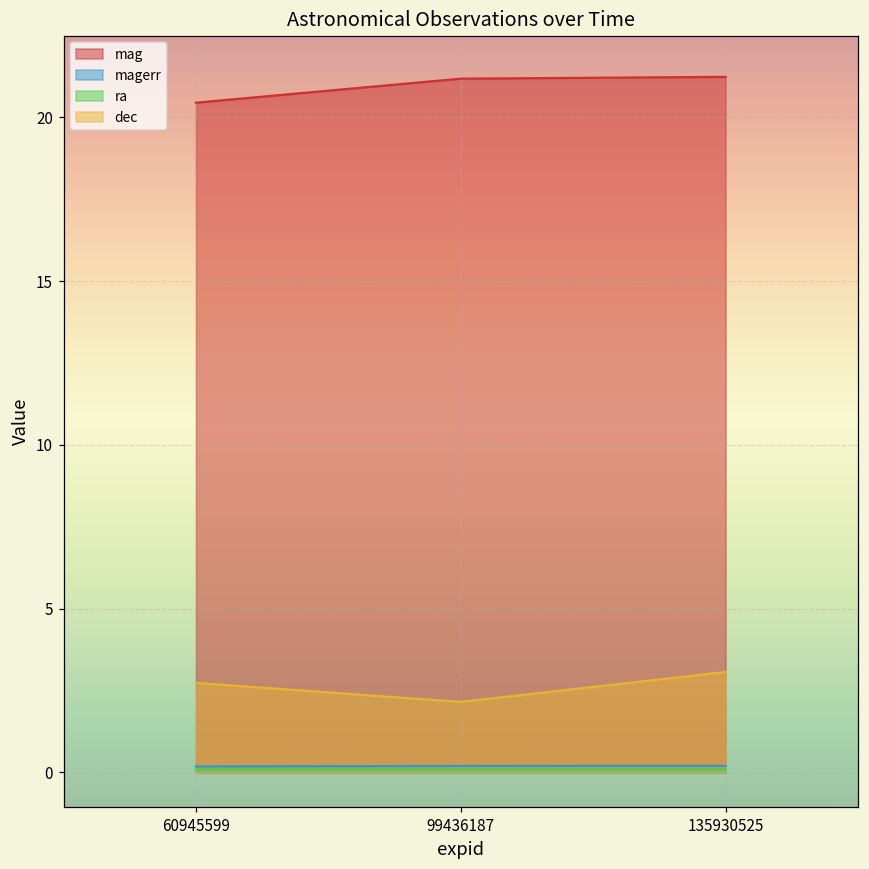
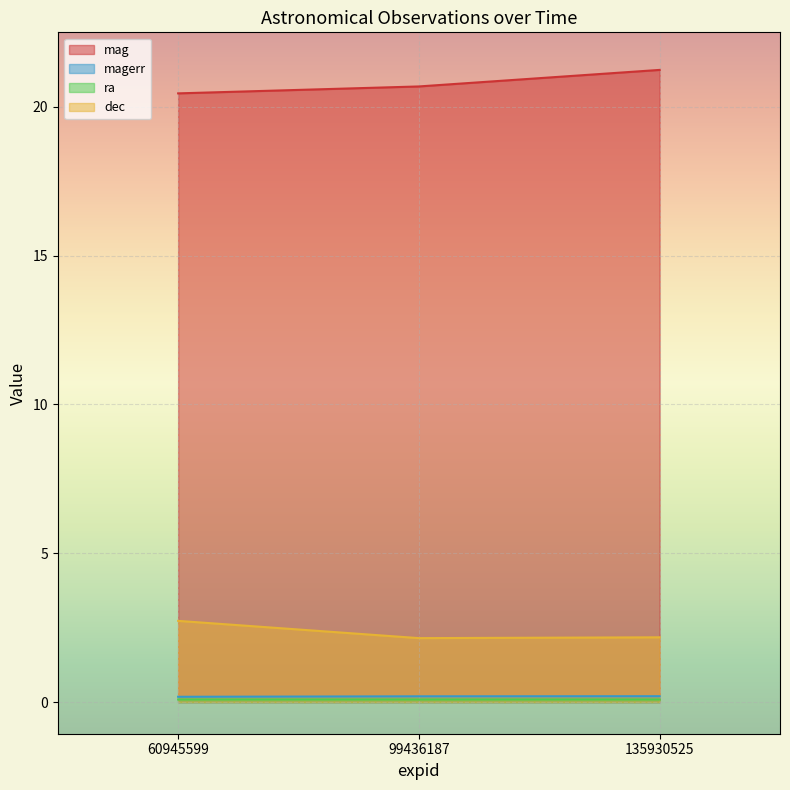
  {
    "mag": {
      "60945599": 20.4,
-     "99436187": 21.2,
+     "99436187": 20.7,
      "135930525": 21.2
    },
    "magerr": {
      "60945599": 0.2,
      "99436187": 0.2,
      "135930525": 0.2
    },
    "ra": {
      "60945599": 0.1,
      "99436187": 0.1,
      "135930525": 0.1
    },
    "dec": {
      "60945599": 2.7,
      "99436187": 2.1,
-     "135930525": 3.1
+     "135930525": 2.2
    }
  }
